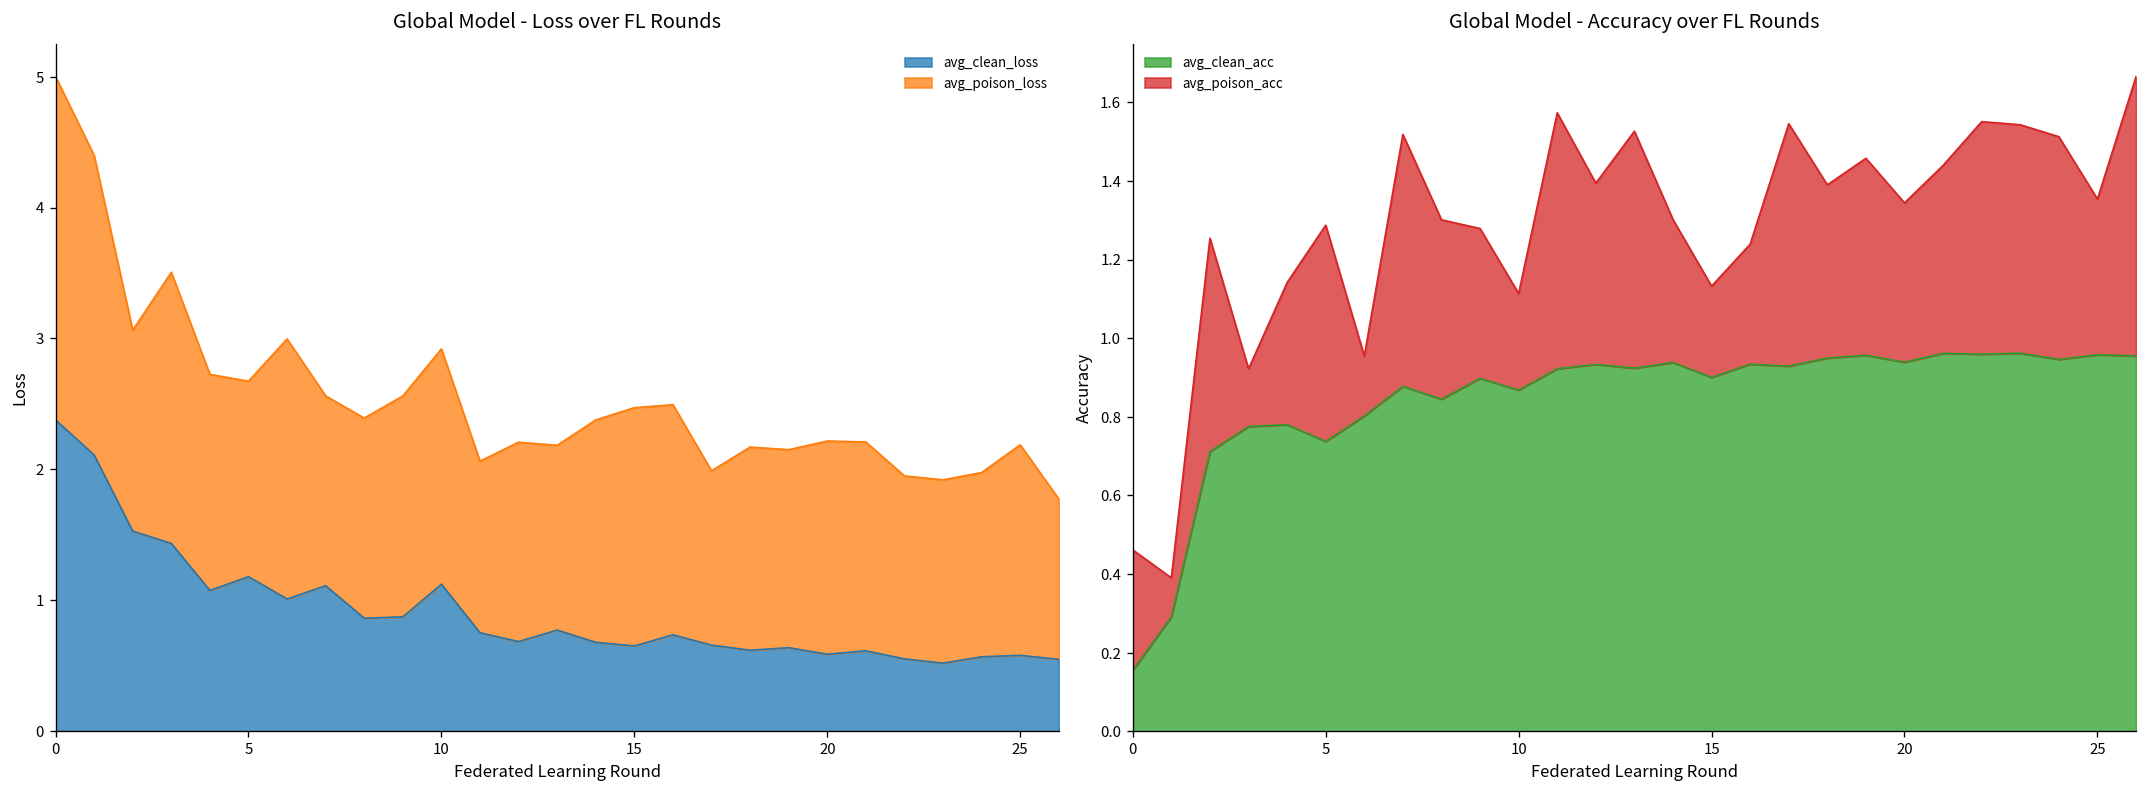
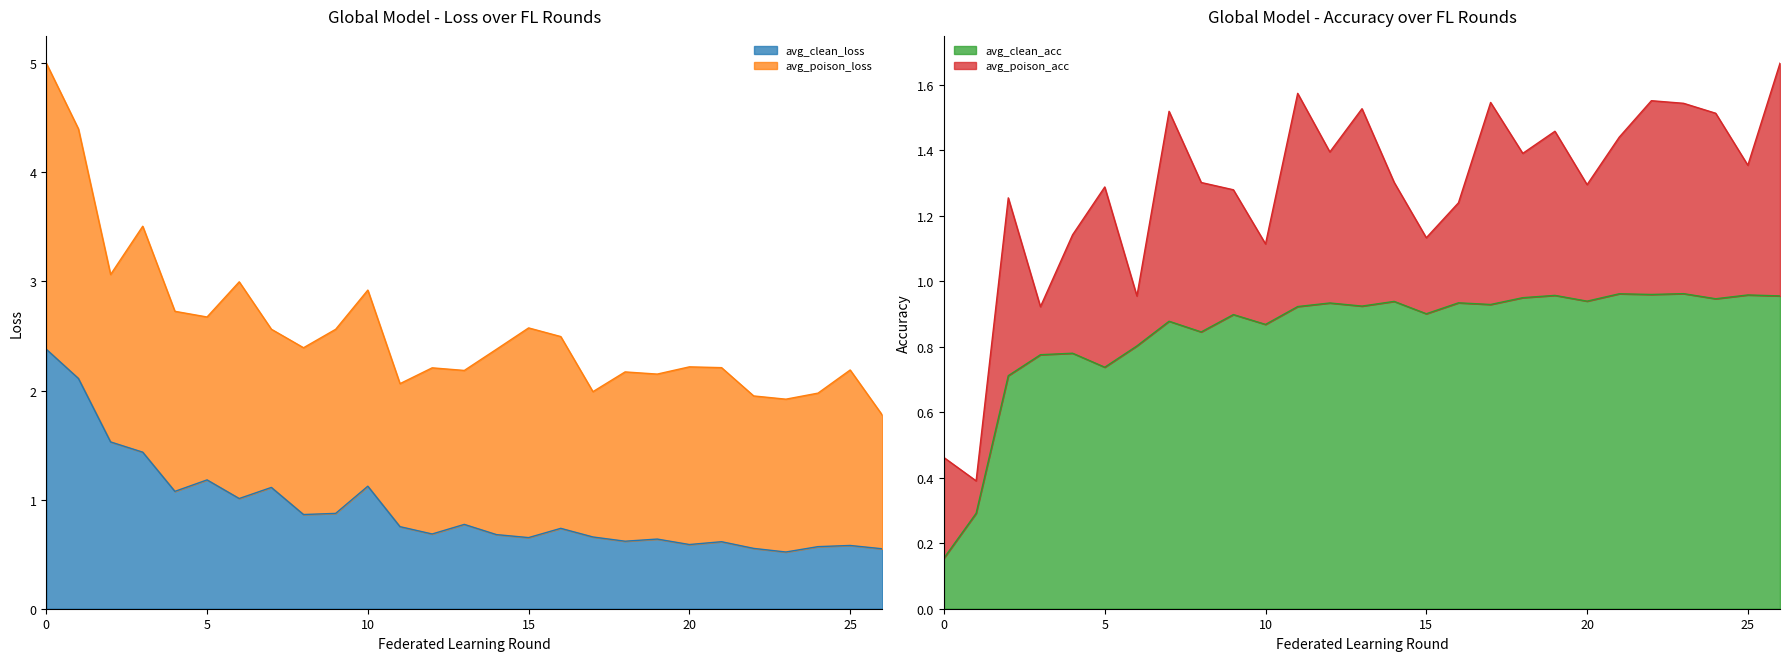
  {
    "Global Model - Loss over FL Rounds": {
      "avg_clean_loss": {
        "0": 2.38,
        "5": 1.18,
        "10": 1.12,
        "15": 0.65,
        "20": 0.59,
        "25": 0.58
      },
      "avg_poison_loss": {
        "0": 2.62,
        "5": 1.49,
        "10": 1.80,
-       "15": 1.82,
+       "15": 1.92,
        "20": 1.63,
        "25": 1.61
      }
    },
    "Global Model - Accuracy over FL Rounds": {
      "avg_clean_acc": {
        "0": 0.15,
        "5": 0.74,
        "10": 0.87,
        "15": 0.90,
        "20": 0.94,
        "25": 0.96
      },
      "avg_poison_acc": {
        "0": 0.31,
        "5": 0.55,
        "10": 0.25,
        "15": 0.23,
-       "20": 0.41,
+       "20": 0.36,
        "25": 0.40
      }
    }
  }
